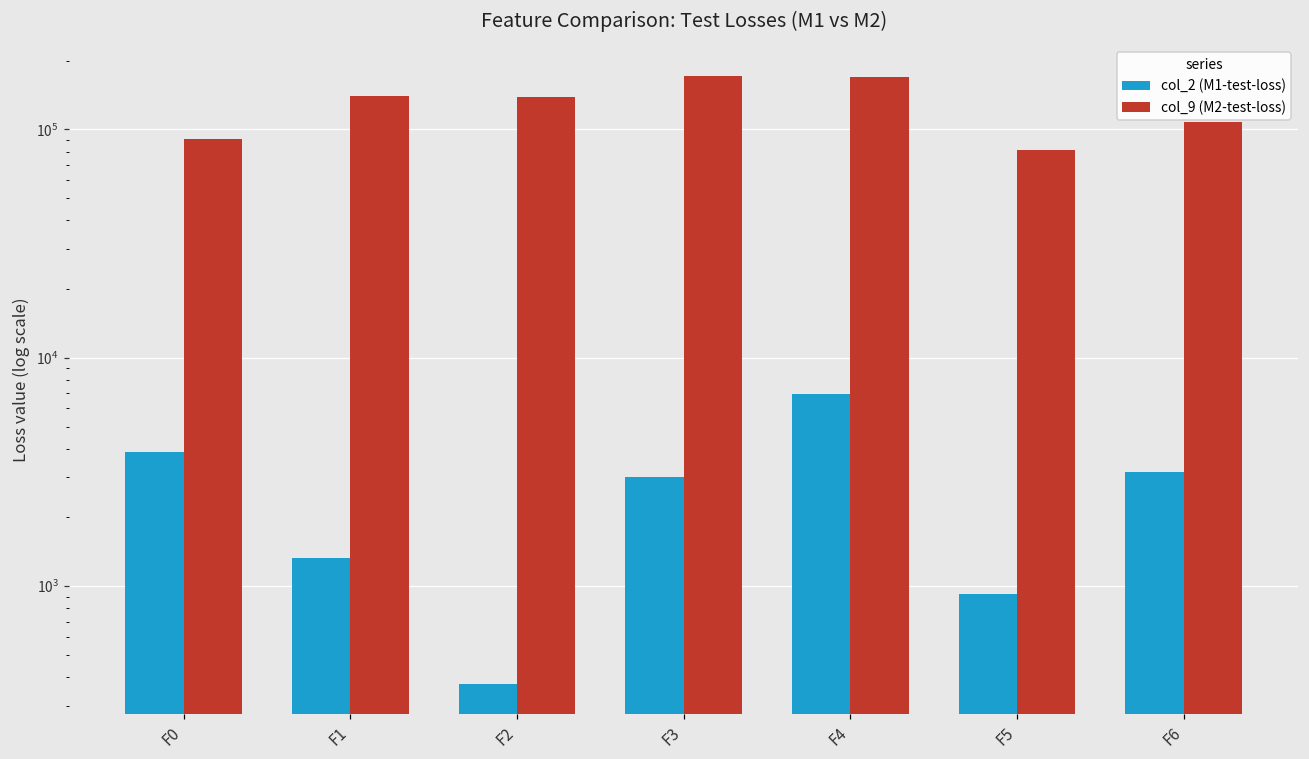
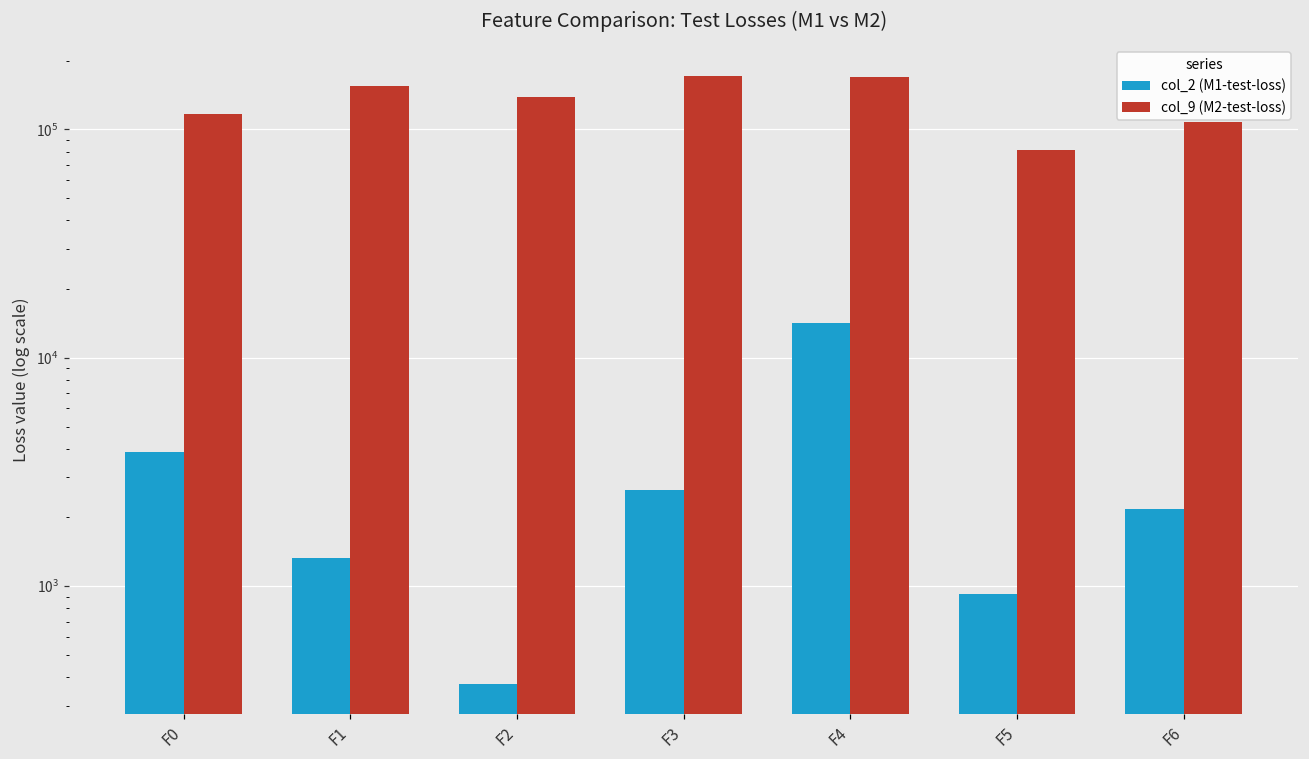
  {
    "col_2 (M1-test-loss)": {
      "F0": 3900,
      "F1": 1300,
      "F2": 370,
-     "F3": 3000,
-     "F4": 6900,
+     "F3": 2600,
+     "F4": 14000,
      "F5": 900,
-     "F6": 3200
+     "F6": 2200
    },
    "col_9 (M2-test-loss)": {
-     "F0": 90000,
-     "F1": 140000,
+     "F0": 120000,
+     "F1": 150000,
      "F2": 140000,
      "F3": 170000,
      "F4": 170000,
      "F5": 81000,
      "F6": 110000
    }
  }
